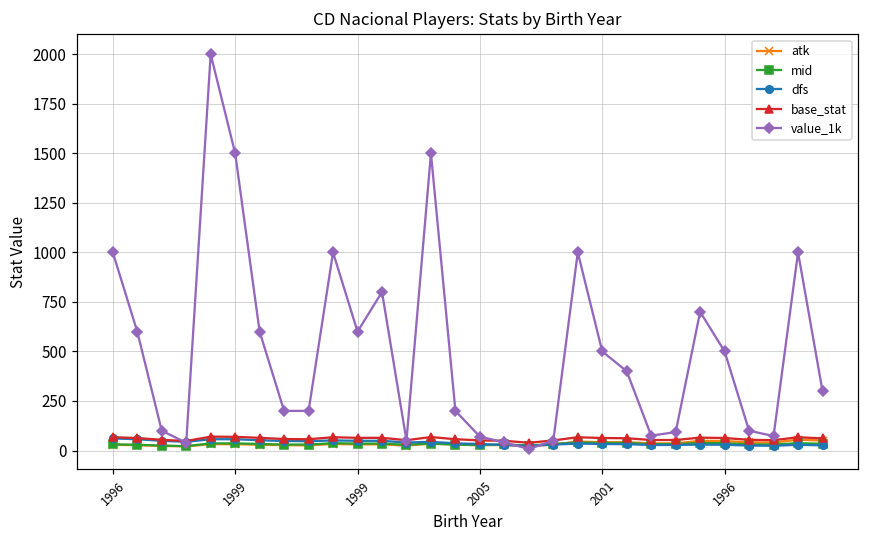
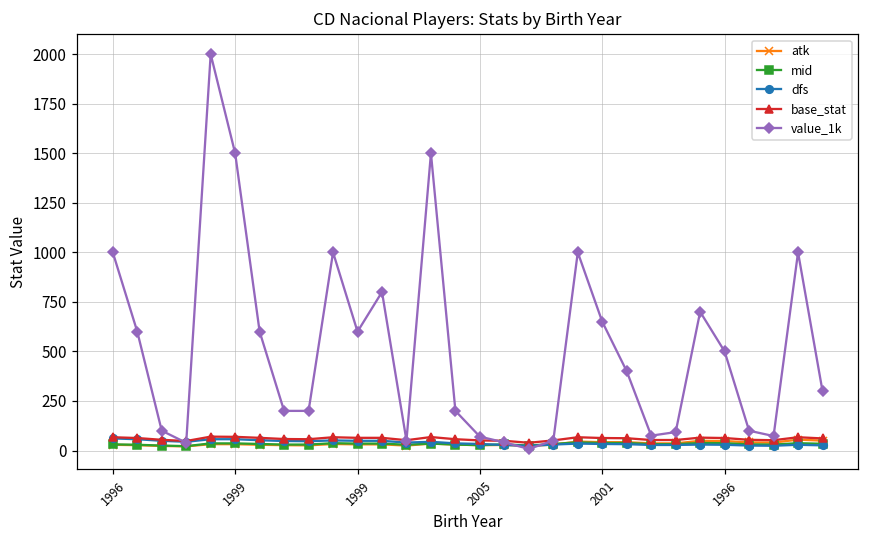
  {
    "base_stat": {
      "2005": 50,
      "2001": 60
    },
    "value_1k": {
      "2005": 70,
-     "2001": 500
+     "2001": 650
    }
  }
